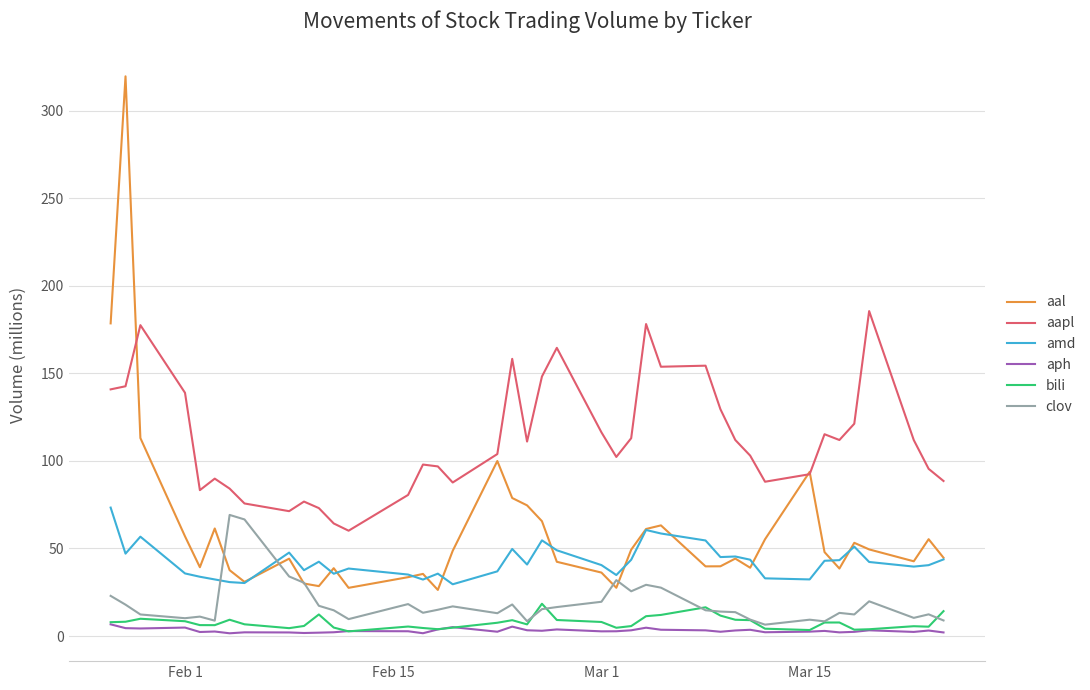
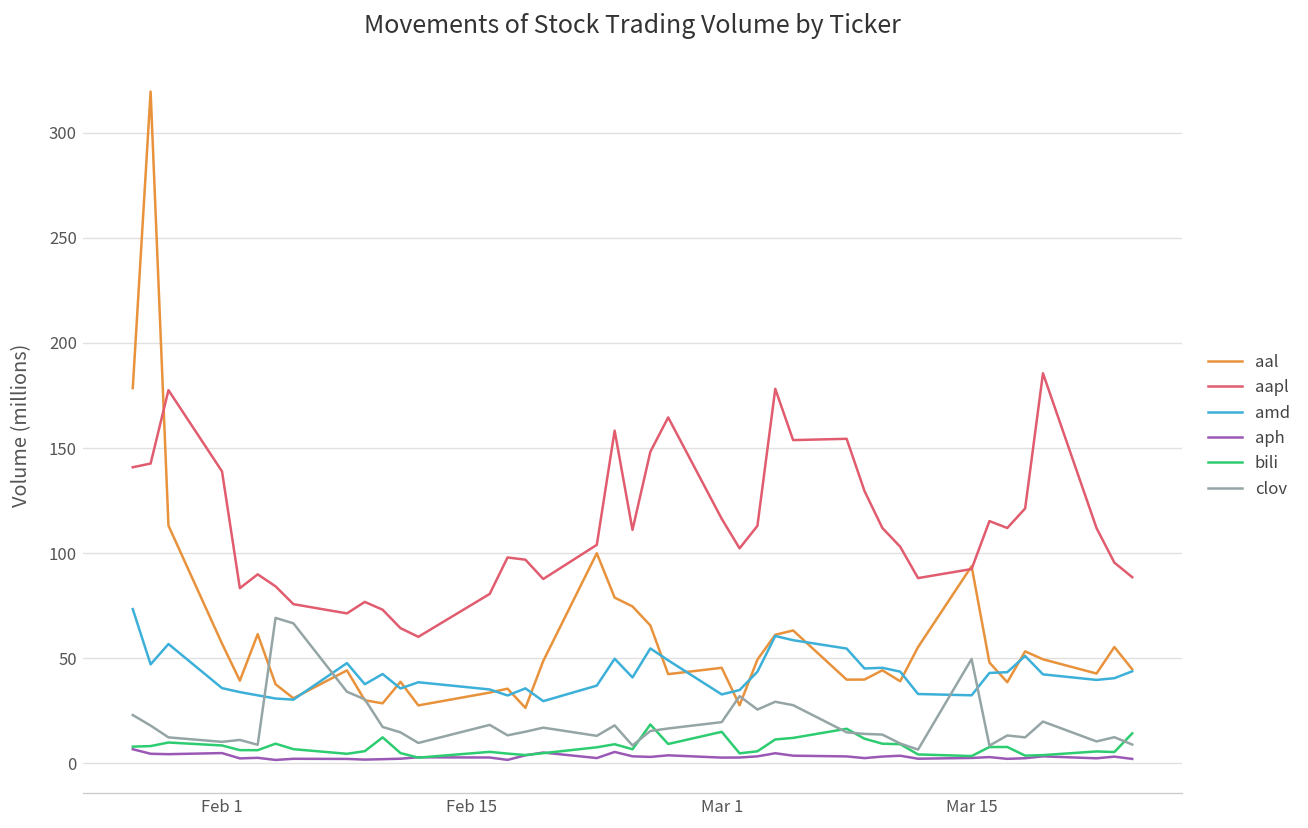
  {
    "aal": {
      "Feb 1": 57,
-     "Mar 1": 36
+     "Mar 1": 45
    },
    "aapl": {
      "Feb 1": 139,
      "Mar 1": 116
    },
    "amd": {
      "Feb 1": 36,
-     "Mar 1": 41,
+     "Mar 1": 33,
      "Mar 15": 32
    },
    "aph": {
      "Feb 1": 5,
      "Mar 1": 3
    },
    "bili": {
      "Feb 1": 8,
-     "Mar 1": 8
+     "Mar 1": 15
    },
    "clov": {
      "Feb 1": 10,
      "Mar 1": 20,
-     "Mar 15": 9
+     "Mar 15": 50
    }
  }
